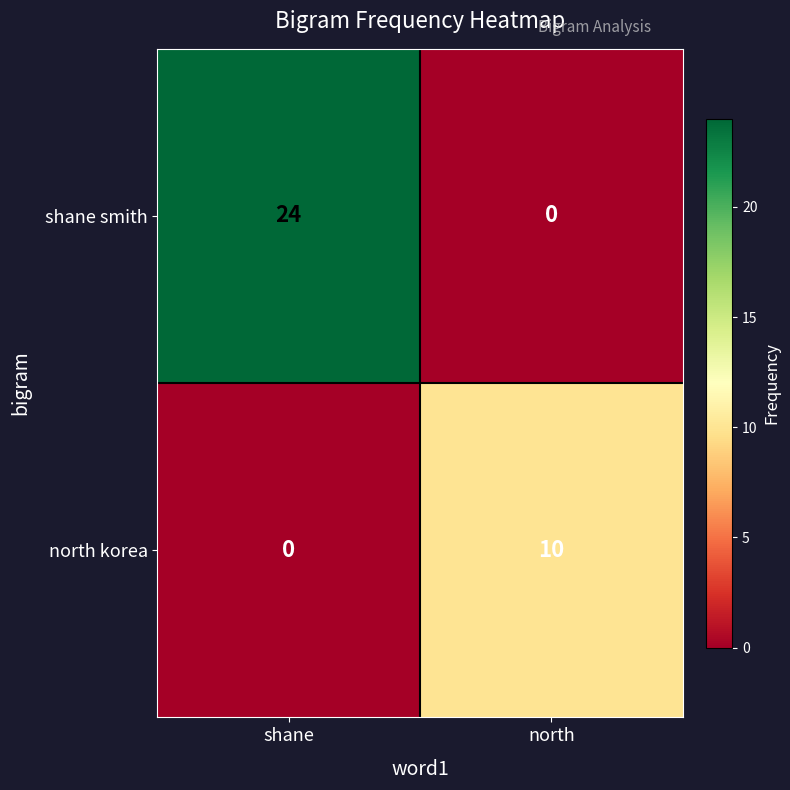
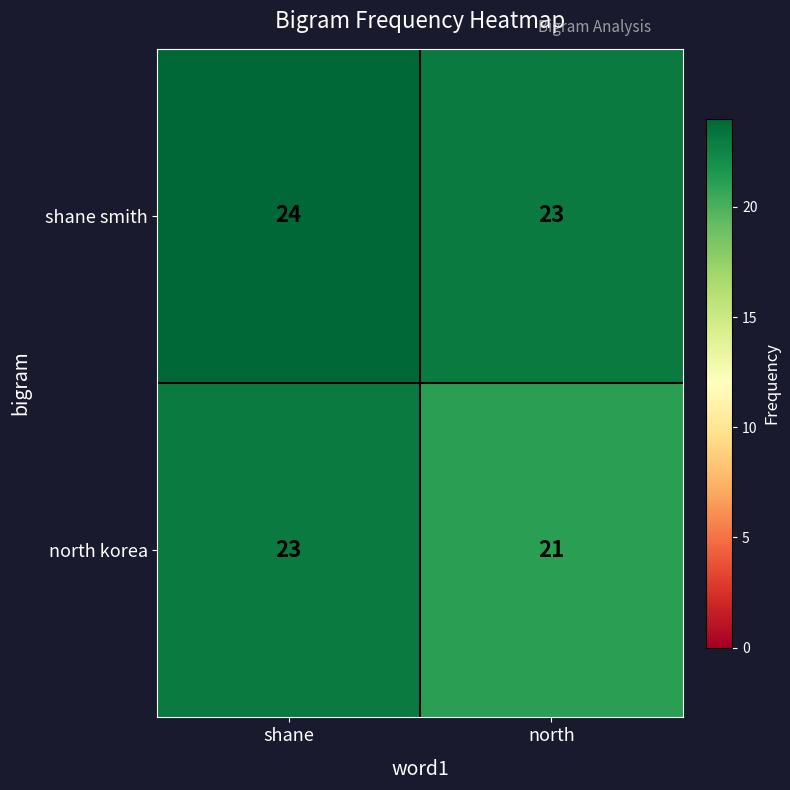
  {
    "shane smith": {
      "shane": 24,
-     "north": 0
+     "north": 23
    },
    "north korea": {
-     "shane": 0,
-     "north": 10
+     "shane": 23,
+     "north": 21
    }
  }
